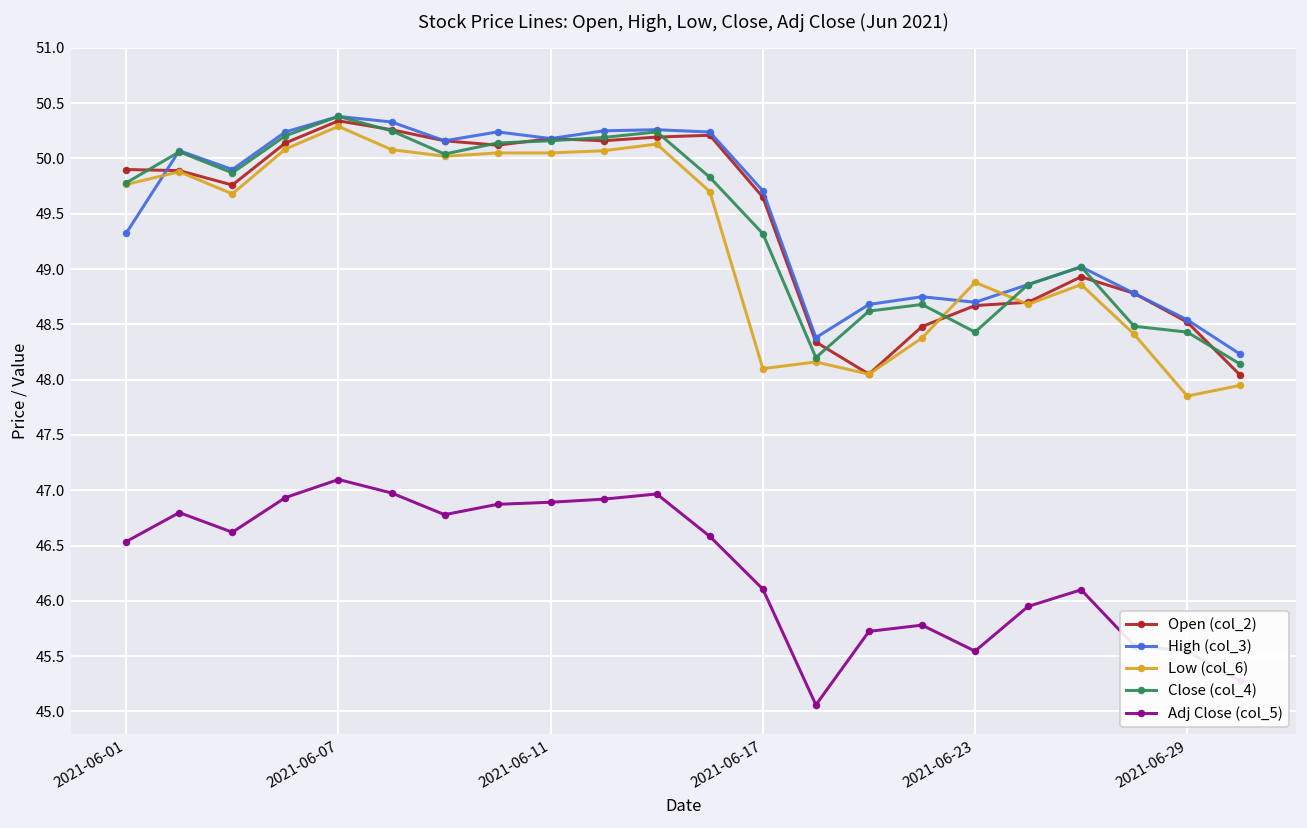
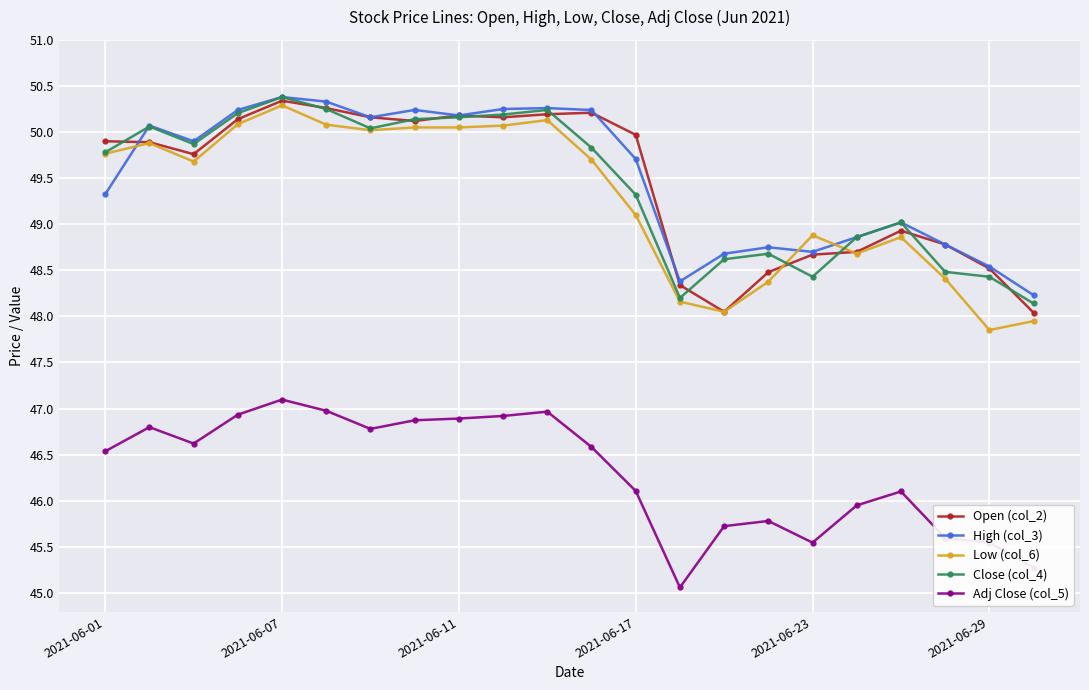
  {
    "Open (col_2)": {
      "2021-06-01": 49.9,
      "2021-06-07": 50.3,
-     "2021-06-17": 49.7,
+     "2021-06-17": 50.0,
      "2021-06-23": 48.7
    },
    "High (col_3)": {
      "2021-06-01": 49.3,
      "2021-06-17": 49.7,
      "2021-06-23": 48.7
    },
    "Low (col_6)": {
      "2021-06-07": 50.3,
      "2021-06-11": 50.0,
-     "2021-06-17": 48.1,
+     "2021-06-17": 49.1,
      "2021-06-23": 48.9,
      "2021-06-29": 47.9
    },
    "Close (col_4)": {
      "2021-06-17": 49.3,
      "2021-06-23": 48.4,
      "2021-06-29": 48.4
    },
    "Adj Close (col_5)": {
      "2021-06-01": 46.5,
      "2021-06-07": 47.1,
      "2021-06-11": 46.9,
      "2021-06-17": 46.1,
      "2021-06-23": 45.5
    }
  }
